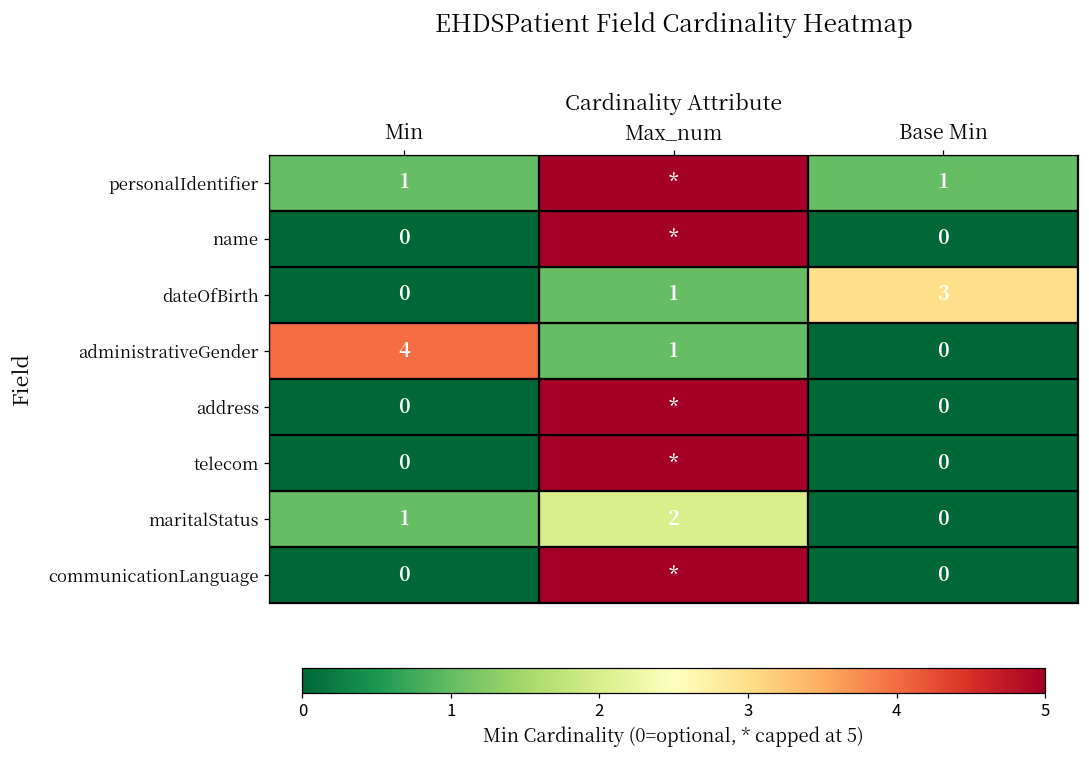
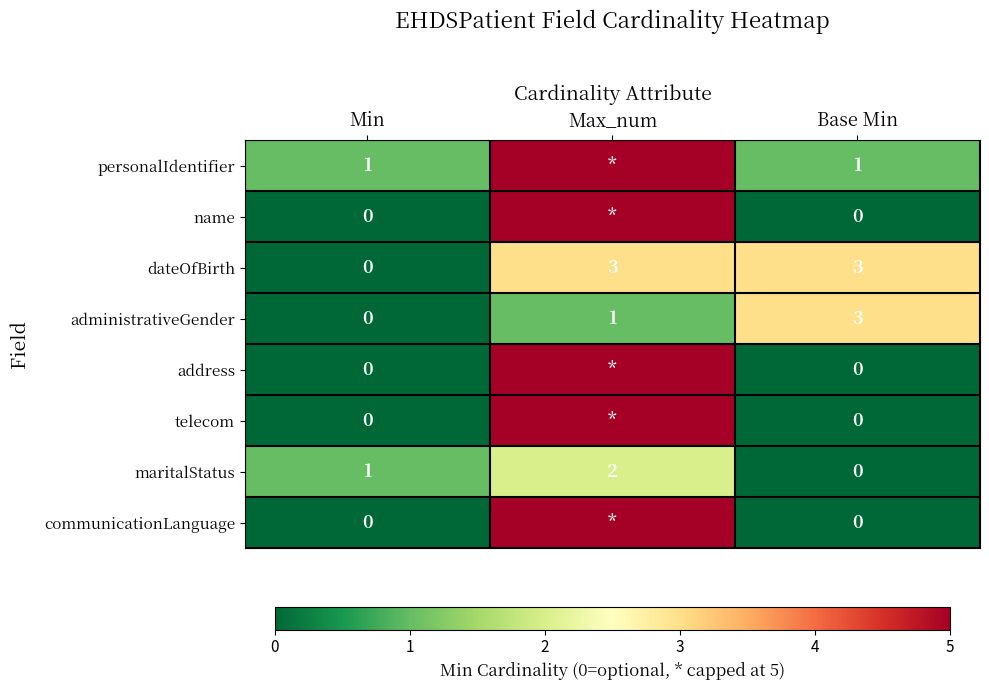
  {
    "personalIdentifier": {
      "Min": 1,
      "Base Min": 1
    },
    "name": {
      "Min": 0,
      "Base Min": 0
    },
    "dateOfBirth": {
      "Min": 0,
-     "Max_num": 1,
+     "Max_num": 3,
      "Base Min": 3
    },
    "administrativeGender": {
-     "Min": 4,
+     "Min": 0,
      "Max_num": 1,
-     "Base Min": 0
+     "Base Min": 3
    },
    "address": {
      "Min": 0,
      "Base Min": 0
    },
    "telecom": {
      "Min": 0,
      "Base Min": 0
    },
    "maritalStatus": {
      "Min": 1,
      "Max_num": 2,
      "Base Min": 0
    },
    "communicationLanguage": {
      "Min": 0,
      "Base Min": 0
    }
  }
